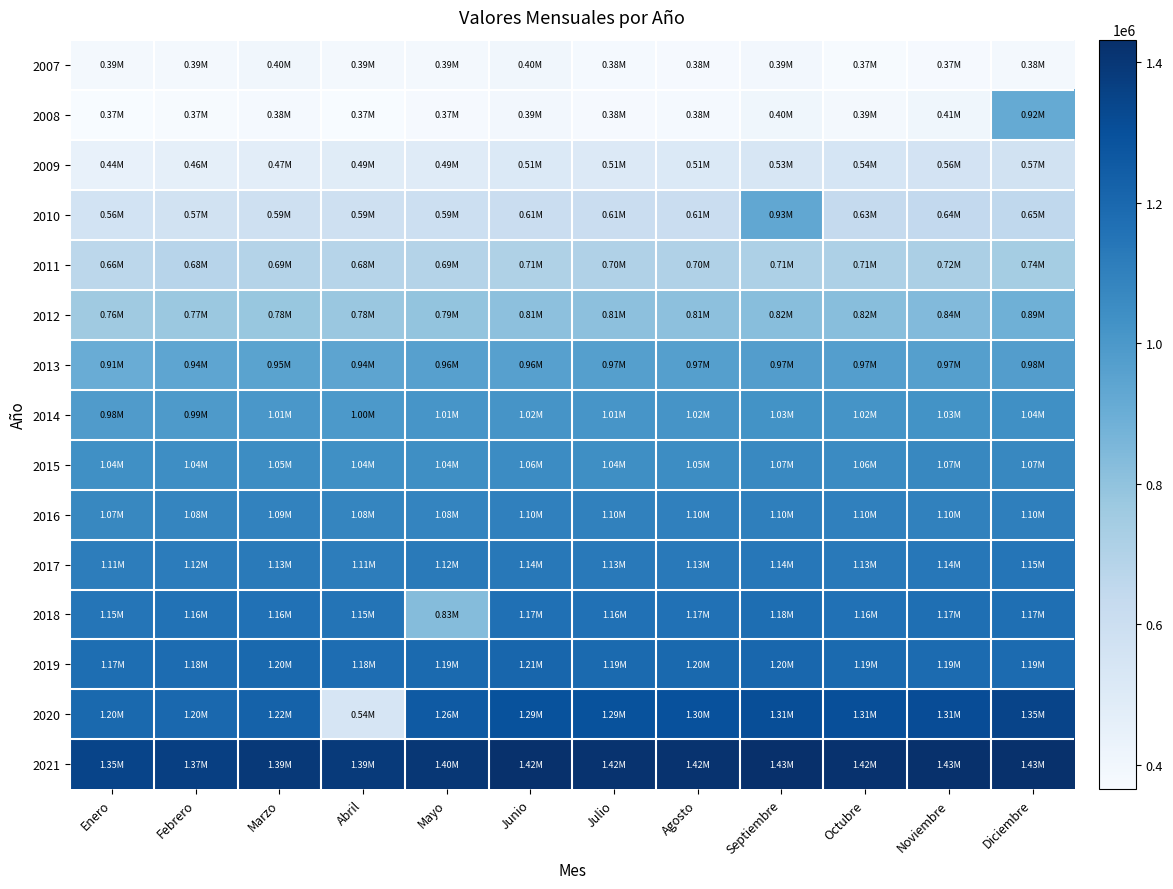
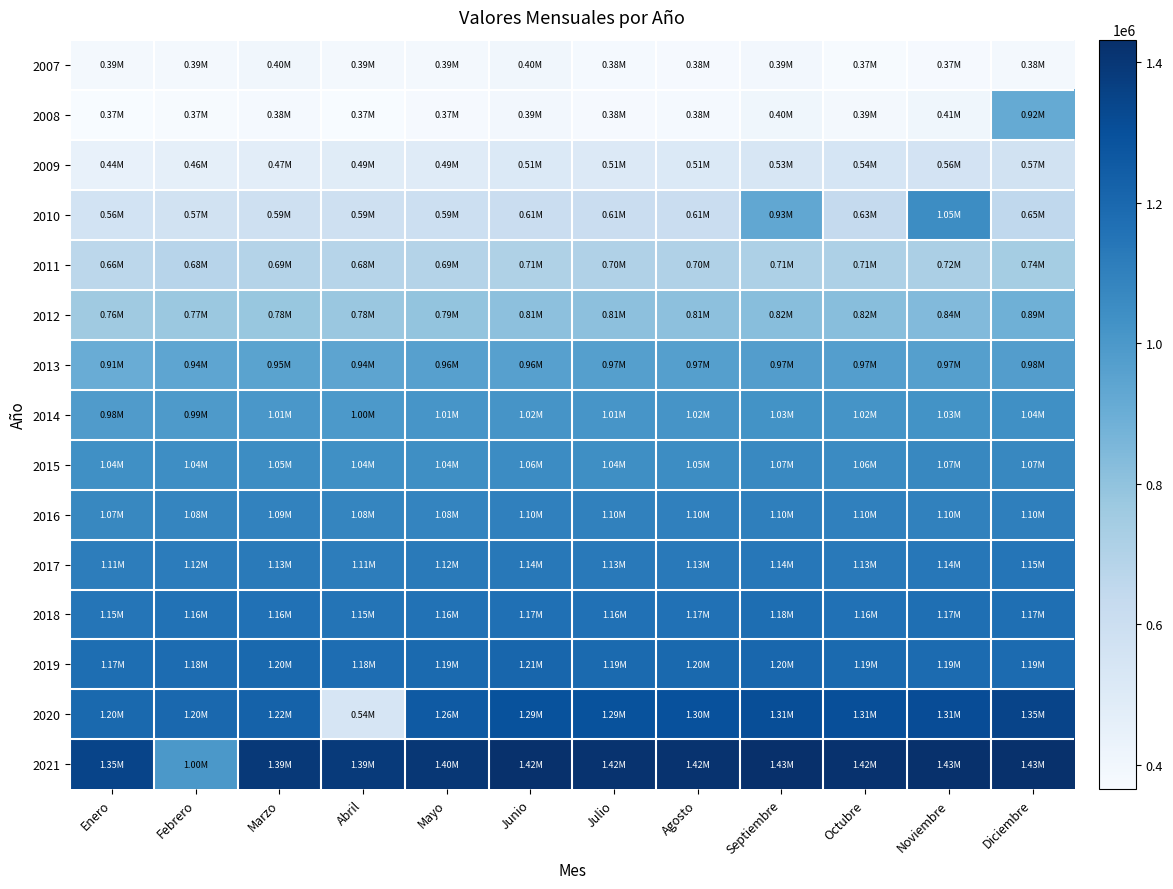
  {
    "2007": {
      "Enero": "0.39M",
      "Febrero": "0.39M",
      "Marzo": "0.40M",
      "Abril": "0.39M",
      "Mayo": "0.39M",
      "Junio": "0.40M",
      "Julio": "0.38M",
      "Agosto": "0.38M",
      "Septiembre": "0.39M",
      "Octubre": "0.37M",
      "Noviembre": "0.37M",
      "Diciembre": "0.38M"
    },
    "2008": {
      "Enero": "0.37M",
      "Febrero": "0.37M",
      "Marzo": "0.38M",
      "Abril": "0.37M",
      "Mayo": "0.37M",
      "Junio": "0.39M",
      "Julio": "0.38M",
      "Agosto": "0.38M",
      "Septiembre": "0.40M",
      "Octubre": "0.39M",
      "Noviembre": "0.41M",
      "Diciembre": "0.92M"
    },
    "2009": {
      "Enero": "0.44M",
      "Febrero": "0.46M",
      "Marzo": "0.47M",
      "Abril": "0.49M",
      "Mayo": "0.49M",
      "Junio": "0.51M",
      "Julio": "0.51M",
      "Agosto": "0.51M",
      "Septiembre": "0.53M",
      "Octubre": "0.54M",
      "Noviembre": "0.56M",
      "Diciembre": "0.57M"
    },
    "2010": {
      "Enero": "0.56M",
      "Febrero": "0.57M",
      "Marzo": "0.59M",
      "Abril": "0.59M",
      "Mayo": "0.59M",
      "Junio": "0.61M",
      "Julio": "0.61M",
      "Agosto": "0.61M",
      "Septiembre": "0.93M",
      "Octubre": "0.63M",
-     "Noviembre": "0.64M",
+     "Noviembre": "1.05M",
      "Diciembre": "0.65M"
    },
    "2011": {
      "Enero": "0.66M",
      "Febrero": "0.68M",
      "Marzo": "0.69M",
      "Abril": "0.68M",
      "Mayo": "0.69M",
      "Junio": "0.71M",
      "Julio": "0.70M",
      "Agosto": "0.70M",
      "Septiembre": "0.71M",
      "Octubre": "0.71M",
      "Noviembre": "0.72M",
      "Diciembre": "0.74M"
    },
    "2012": {
      "Enero": "0.76M",
      "Febrero": "0.77M",
      "Marzo": "0.78M",
      "Abril": "0.78M",
      "Mayo": "0.79M",
      "Junio": "0.81M",
      "Julio": "0.81M",
      "Agosto": "0.81M",
      "Septiembre": "0.82M",
      "Octubre": "0.82M",
      "Noviembre": "0.84M",
      "Diciembre": "0.89M"
    },
    "2013": {
      "Enero": "0.91M",
      "Febrero": "0.94M",
      "Marzo": "0.95M",
      "Abril": "0.94M",
      "Mayo": "0.96M",
      "Junio": "0.96M",
      "Julio": "0.97M",
      "Agosto": "0.97M",
      "Septiembre": "0.97M",
      "Octubre": "0.97M",
      "Noviembre": "0.97M",
      "Diciembre": "0.98M"
    },
    "2014": {
      "Enero": "0.98M",
      "Febrero": "0.99M",
      "Marzo": "1.01M",
      "Abril": "1.00M",
      "Mayo": "1.01M",
      "Junio": "1.02M",
      "Julio": "1.01M",
      "Agosto": "1.02M",
      "Septiembre": "1.03M",
      "Octubre": "1.02M",
      "Noviembre": "1.03M",
      "Diciembre": "1.04M"
    },
    "2015": {
      "Enero": "1.04M",
      "Febrero": "1.04M",
      "Marzo": "1.05M",
      "Abril": "1.04M",
      "Mayo": "1.04M",
      "Junio": "1.06M",
      "Julio": "1.04M",
      "Agosto": "1.05M",
      "Septiembre": "1.07M",
      "Octubre": "1.06M",
      "Noviembre": "1.07M",
      "Diciembre": "1.07M"
    },
    "2016": {
      "Enero": "1.07M",
      "Febrero": "1.08M",
      "Marzo": "1.09M",
      "Abril": "1.08M",
      "Mayo": "1.08M",
      "Junio": "1.10M",
      "Julio": "1.10M",
      "Agosto": "1.10M",
      "Septiembre": "1.10M",
      "Octubre": "1.10M",
      "Noviembre": "1.10M",
      "Diciembre": "1.10M"
    },
    "2017": {
      "Enero": "1.11M",
      "Febrero": "1.12M",
      "Marzo": "1.13M",
      "Abril": "1.11M",
      "Mayo": "1.12M",
      "Junio": "1.14M",
      "Julio": "1.13M",
      "Agosto": "1.13M",
      "Septiembre": "1.14M",
      "Octubre": "1.13M",
      "Noviembre": "1.14M",
      "Diciembre": "1.15M"
    },
    "2018": {
      "Enero": "1.15M",
      "Febrero": "1.16M",
      "Marzo": "1.16M",
      "Abril": "1.15M",
-     "Mayo": "0.83M",
+     "Mayo": "1.16M",
      "Junio": "1.17M",
      "Julio": "1.16M",
      "Agosto": "1.17M",
      "Septiembre": "1.18M",
      "Octubre": "1.16M",
      "Noviembre": "1.17M",
      "Diciembre": "1.17M"
    },
    "2019": {
      "Enero": "1.17M",
      "Febrero": "1.18M",
      "Marzo": "1.20M",
      "Abril": "1.18M",
      "Mayo": "1.19M",
      "Junio": "1.21M",
      "Julio": "1.19M",
      "Agosto": "1.20M",
      "Septiembre": "1.20M",
      "Octubre": "1.19M",
      "Noviembre": "1.19M",
      "Diciembre": "1.19M"
    },
    "2020": {
      "Enero": "1.20M",
      "Febrero": "1.20M",
      "Marzo": "1.22M",
      "Abril": "0.54M",
      "Mayo": "1.26M",
      "Junio": "1.29M",
      "Julio": "1.29M",
      "Agosto": "1.30M",
      "Septiembre": "1.31M",
      "Octubre": "1.31M",
      "Noviembre": "1.31M",
      "Diciembre": "1.35M"
    },
    "2021": {
      "Enero": "1.35M",
-     "Febrero": "1.37M",
+     "Febrero": "1.00M",
      "Marzo": "1.39M",
      "Abril": "1.39M",
      "Mayo": "1.40M",
      "Junio": "1.42M",
      "Julio": "1.42M",
      "Agosto": "1.42M",
      "Septiembre": "1.43M",
      "Octubre": "1.42M",
      "Noviembre": "1.43M",
      "Diciembre": "1.43M"
    }
  }
